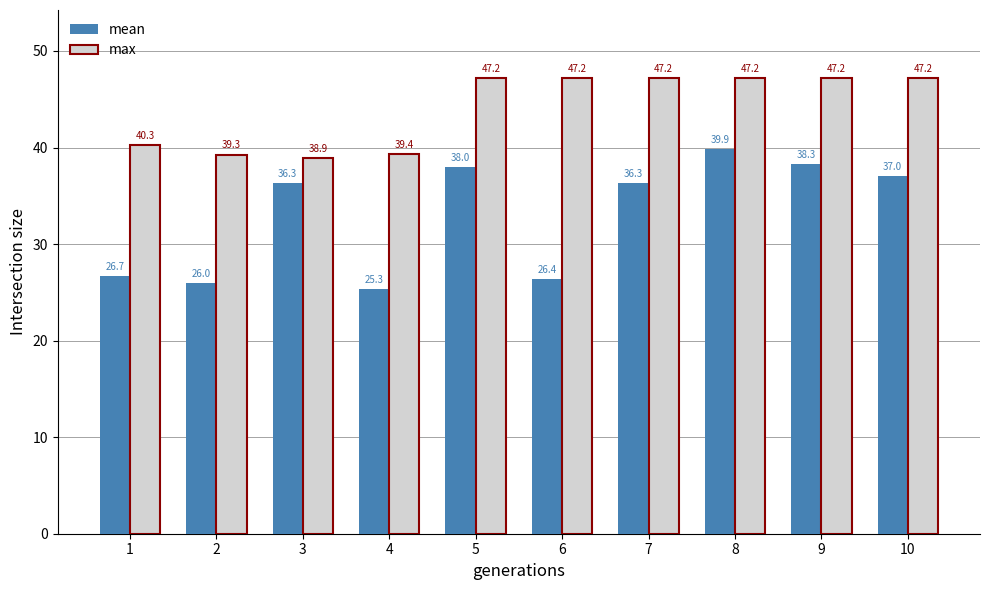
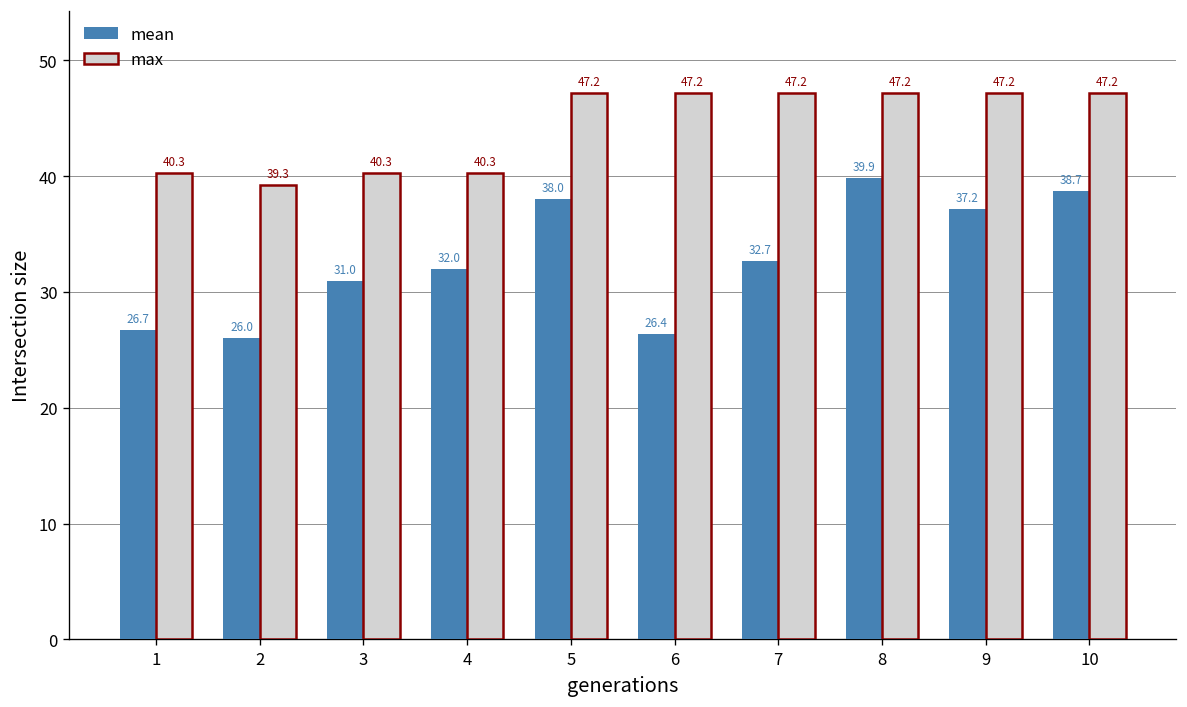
  {
    "mean": {
      "1": 26.7,
      "2": 26.0,
-     "3": 36.3,
-     "4": 25.3,
+     "3": 31.0,
+     "4": 32.0,
      "5": 38.0,
      "6": 26.4,
-     "7": 36.3,
+     "7": 32.7,
      "8": 39.9,
-     "9": 38.3,
-     "10": 37.0
+     "9": 37.2,
+     "10": 38.7
    },
    "max": {
      "1": 40.3,
      "2": 39.3,
-     "3": 38.9,
-     "4": 39.4,
+     "3": 40.3,
+     "4": 40.3,
      "5": 47.2,
      "6": 47.2,
      "7": 47.2,
      "8": 47.2,
      "9": 47.2,
      "10": 47.2
    }
  }
